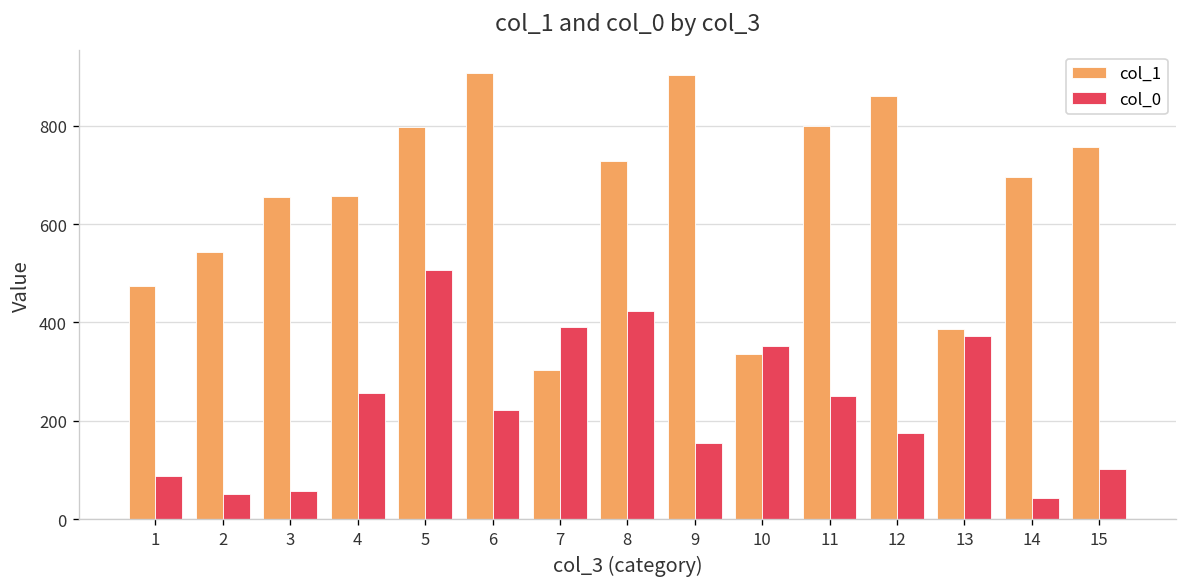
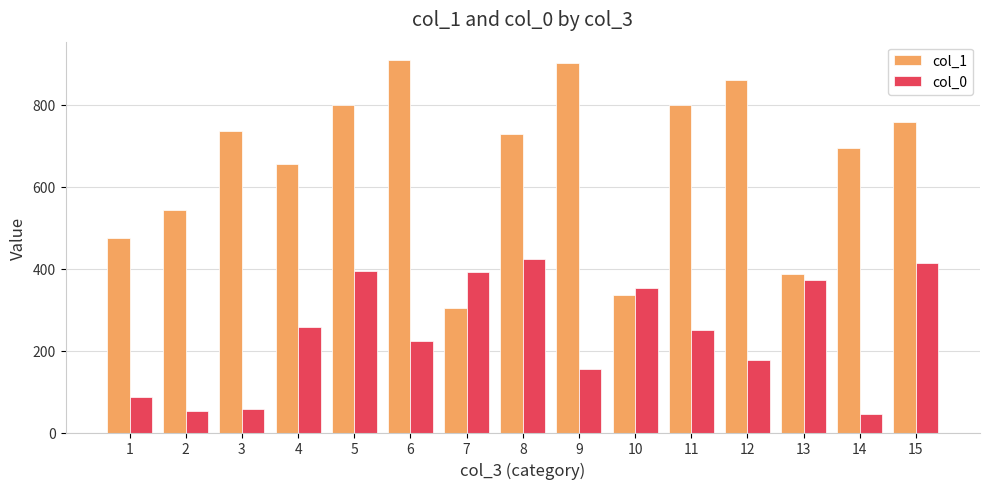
  {
    "col_1": {
      "1": 480,
      "2": 540,
-     "3": 650,
+     "3": 740,
      "4": 660,
      "5": 800,
      "6": 910,
      "7": 300,
      "8": 730,
      "9": 900,
      "10": 340,
      "11": 800,
      "12": 860,
      "13": 390,
      "14": 700,
      "15": 760
    },
    "col_0": {
      "1": 90,
      "2": 50,
      "3": 60,
      "4": 260,
-     "5": 510,
+     "5": 400,
      "6": 220,
      "7": 390,
      "8": 420,
      "9": 150,
      "10": 350,
      "11": 250,
      "12": 180,
      "13": 370,
      "14": 40,
-     "15": 100
+     "15": 410
    }
  }
